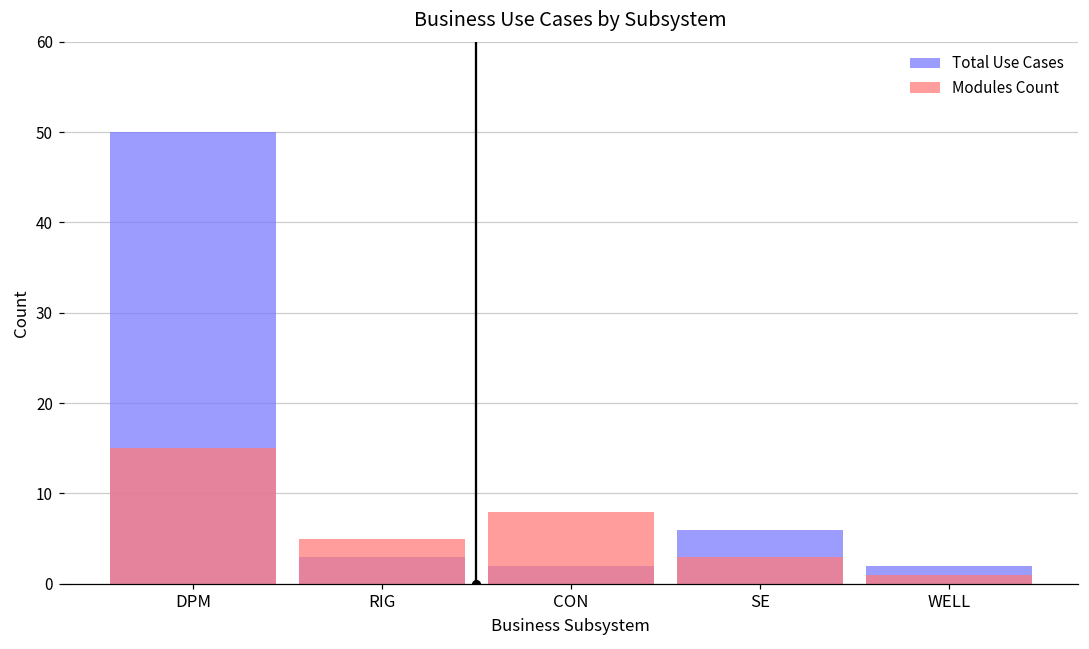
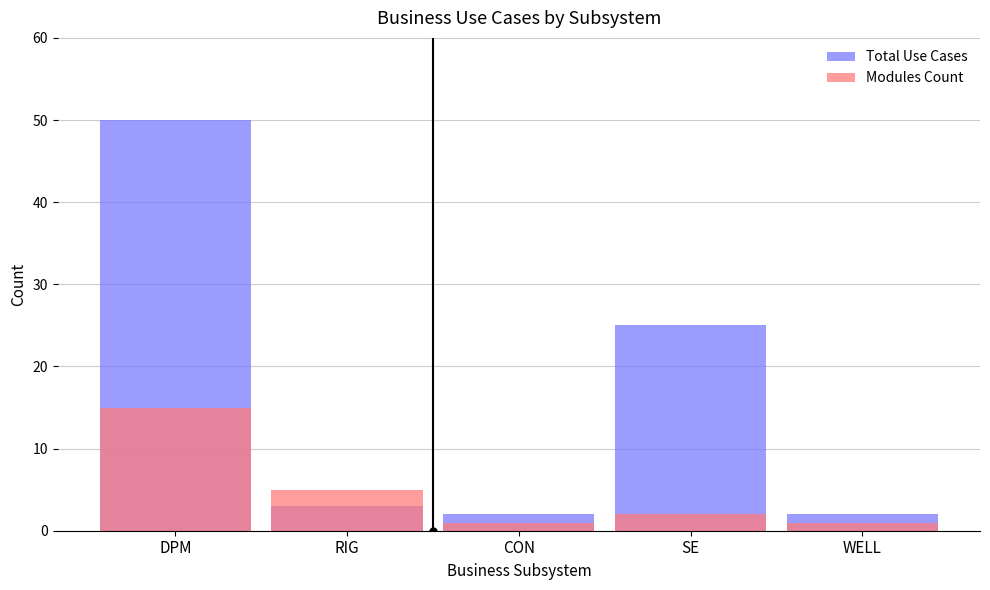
  {
    "Total Use Cases": {
      "DPM": 50,
-     "SE": 6,
+     "SE": 25,
      "WELL": 2
    },
    "Modules Count": {
      "RIG": 5,
-     "CON": 8,
-     "SE": 3
+     "CON": 1,
+     "SE": 2
    }
  }
